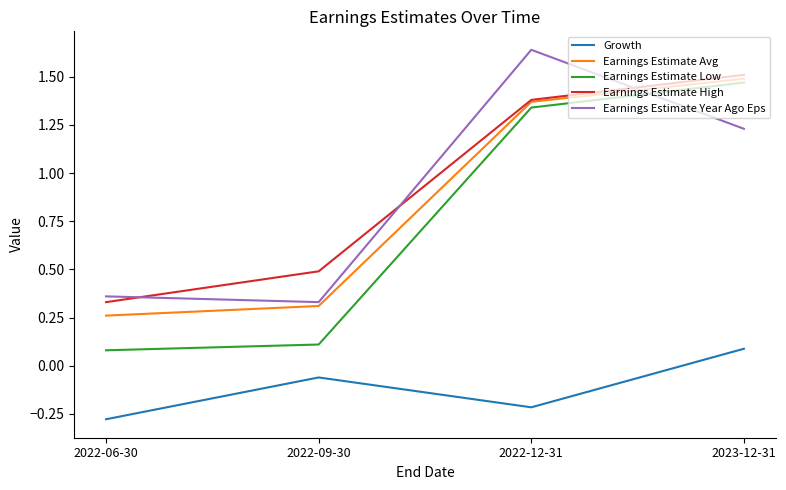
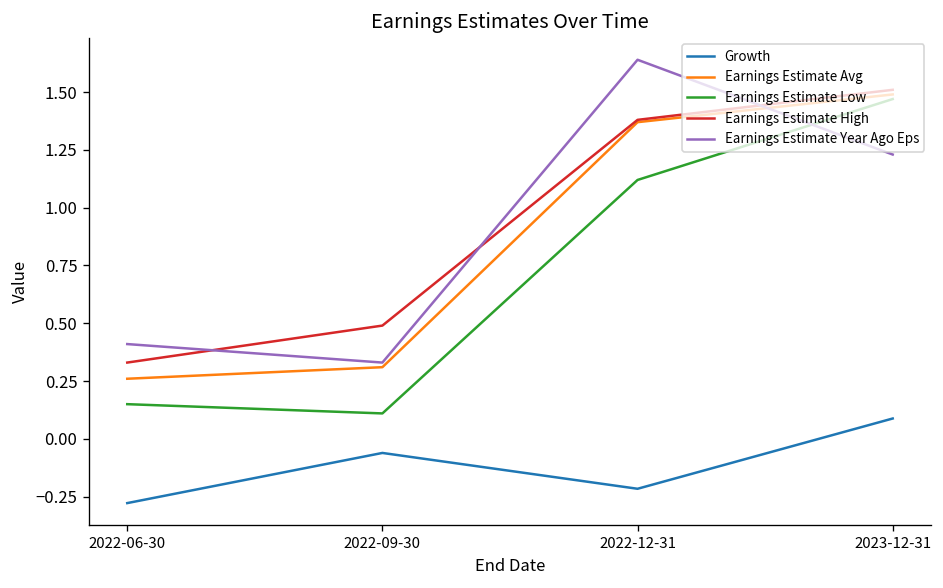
  {
    "Growth": {
      "2022-06-30": -0.28,
      "2022-09-30": -0.06,
      "2022-12-31": -0.22,
      "2023-12-31": 0.09
    },
    "Earnings Estimate Avg": {
      "2022-06-30": 0.26,
      "2022-09-30": 0.31
    },
    "Earnings Estimate Low": {
-     "2022-06-30": 0.08,
+     "2022-06-30": 0.15,
      "2022-09-30": 0.11,
-     "2022-12-31": 1.34
+     "2022-12-31": 1.12
    },
    "Earnings Estimate High": {
      "2022-06-30": 0.33,
      "2022-09-30": 0.49
    },
    "Earnings Estimate Year Ago Eps": {
-     "2022-06-30": 0.36,
+     "2022-06-30": 0.41,
      "2022-09-30": 0.33,
      "2022-12-31": 1.64,
      "2023-12-31": 1.23
    }
  }
